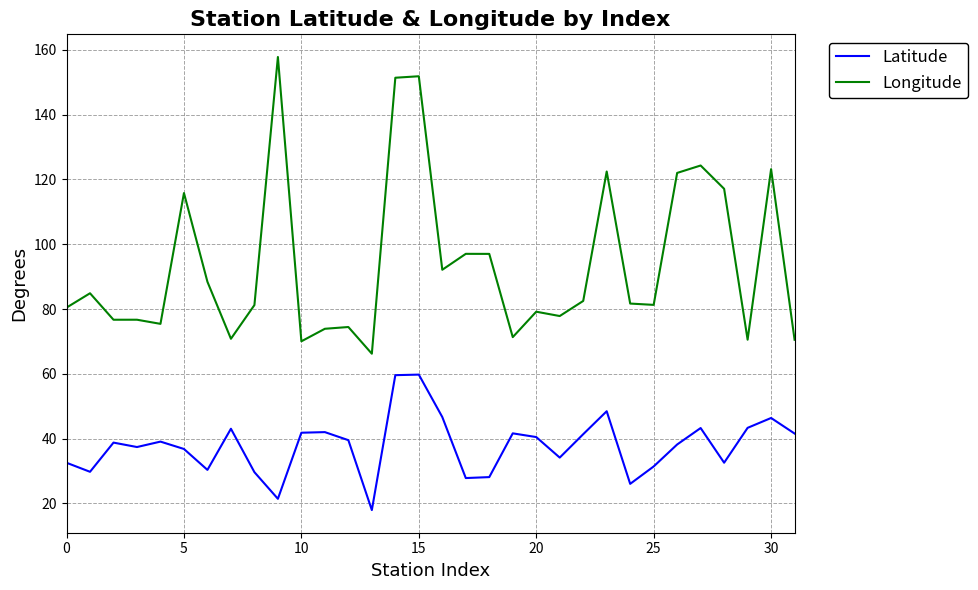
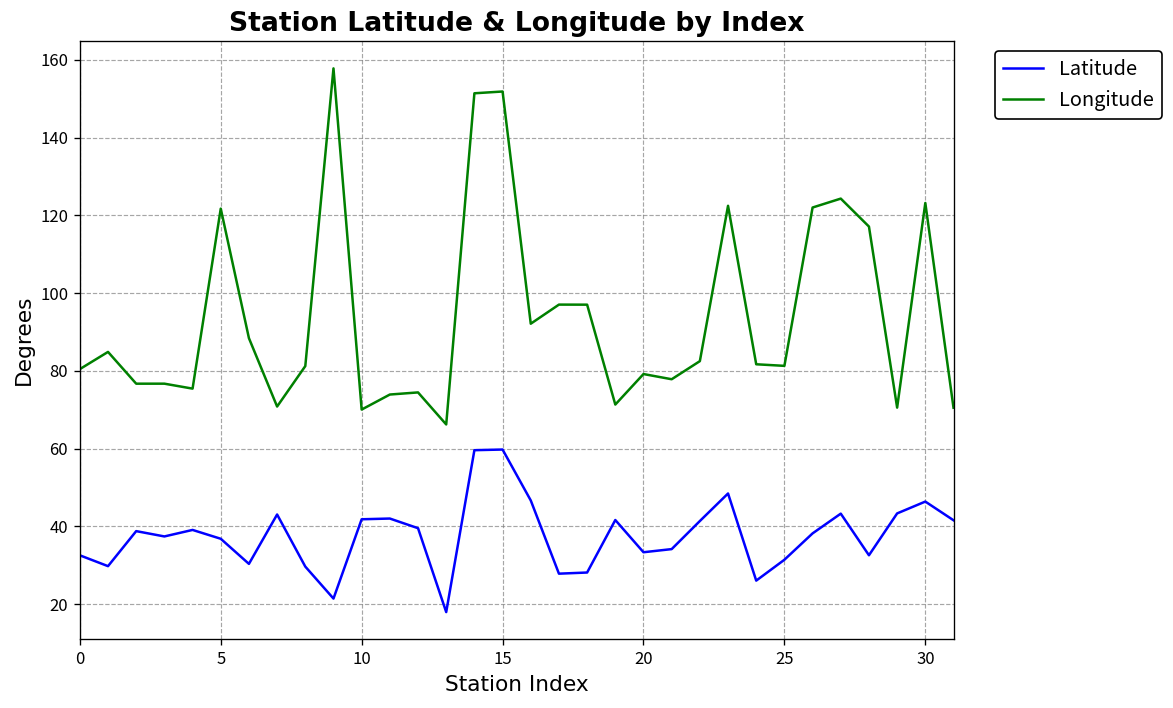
  {
    "Latitude": {
      "0": 33,
      "5": 37,
      "10": 42,
      "15": 60,
-     "20": 40,
+     "20": 33,
      "25": 31,
      "30": 46
    },
    "Longitude": {
      "0": 80,
-     "5": 116,
+     "5": 122,
      "10": 70,
      "15": 152,
      "20": 79,
      "25": 81,
      "30": 123
    }
  }
